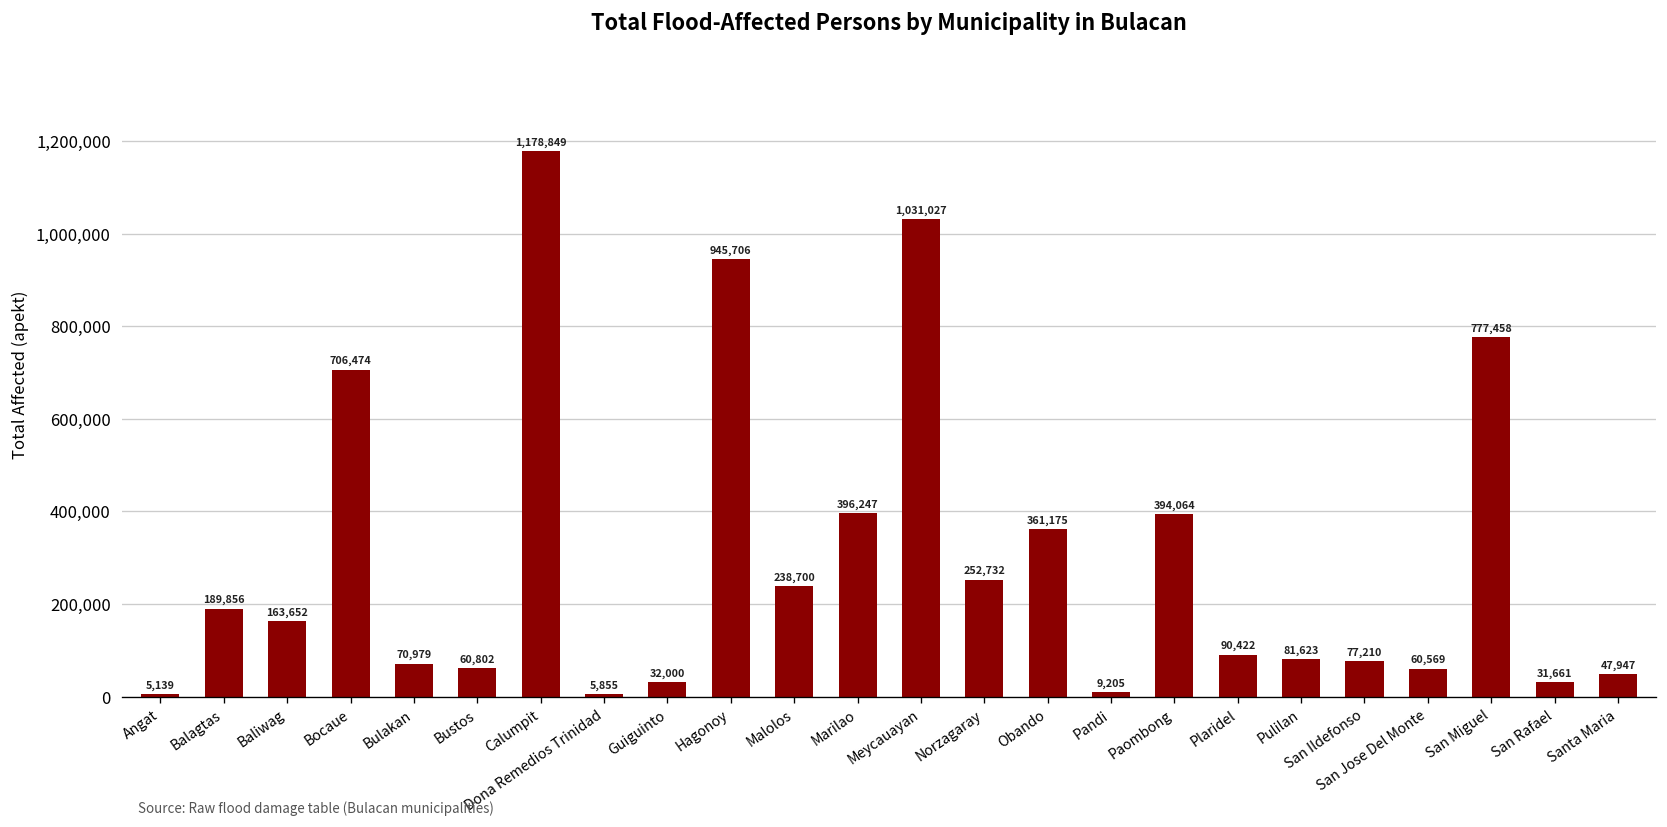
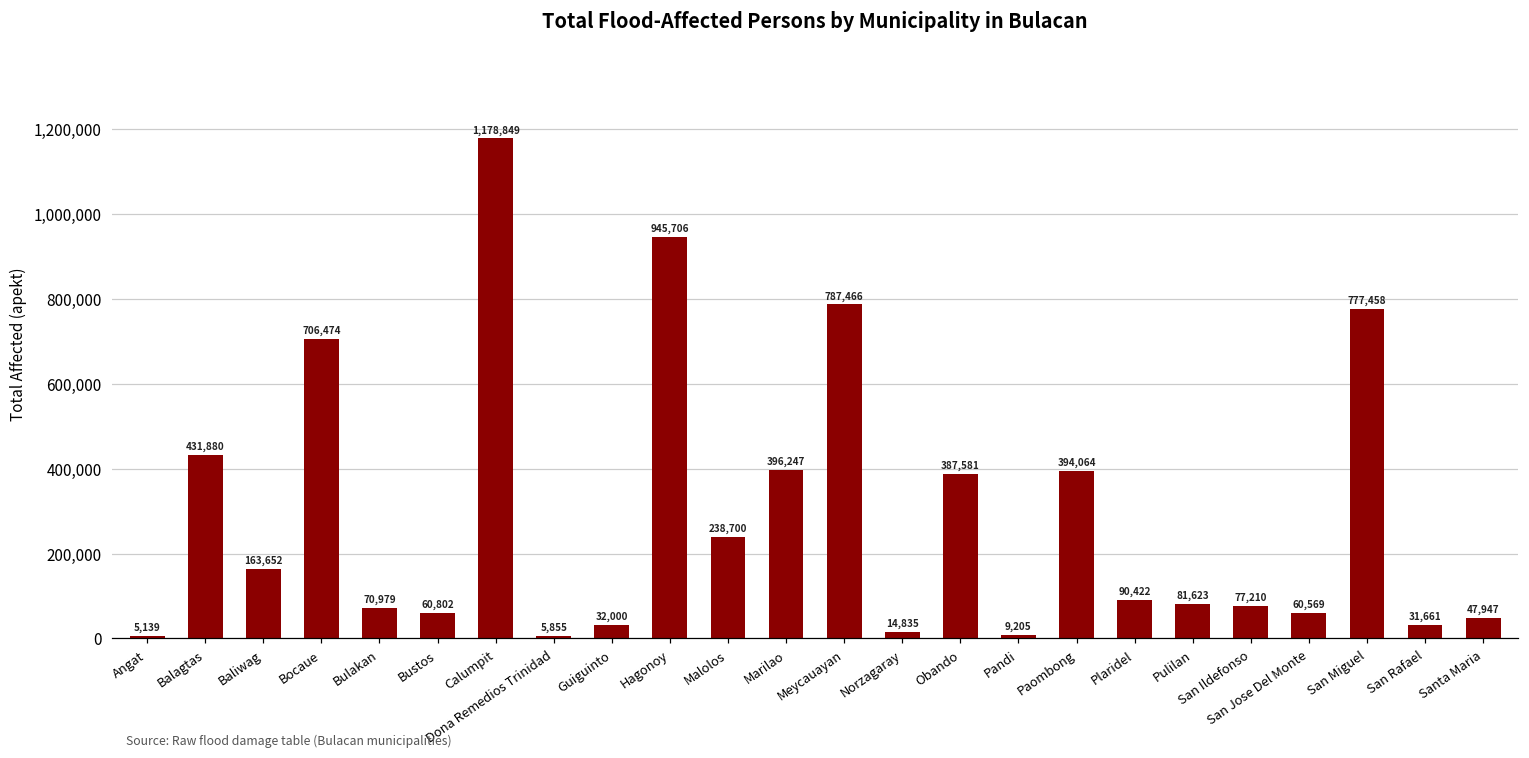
  {
    "Angat": "5,139",
-   "Balagtas": "189,856",
+   "Balagtas": "431,880",
    "Baliwag": "163,652",
    "Bocaue": "706,474",
    "Bulakan": "70,979",
    "Bustos": "60,802",
    "Calumpit": "1,178,849",
    "Dona Remedios Trinidad": "5,855",
    "Guiguinto": "32,000",
    "Hagonoy": "945,706",
    "Malolos": "238,700",
    "Marilao": "396,247",
-   "Meycauayan": "1,031,027",
-   "Norzagaray": "252,732",
-   "Obando": "361,175",
+   "Meycauayan": "787,466",
+   "Norzagaray": "14,835",
+   "Obando": "387,581",
    "Pandi": "9,205",
    "Paombong": "394,064",
    "Plaridel": "90,422",
    "Pulilan": "81,623",
    "San Ildefonso": "77,210",
    "San Jose Del Monte": "60,569",
    "San Miguel": "777,458",
    "San Rafael": "31,661",
    "Santa Maria": "47,947"
  }
